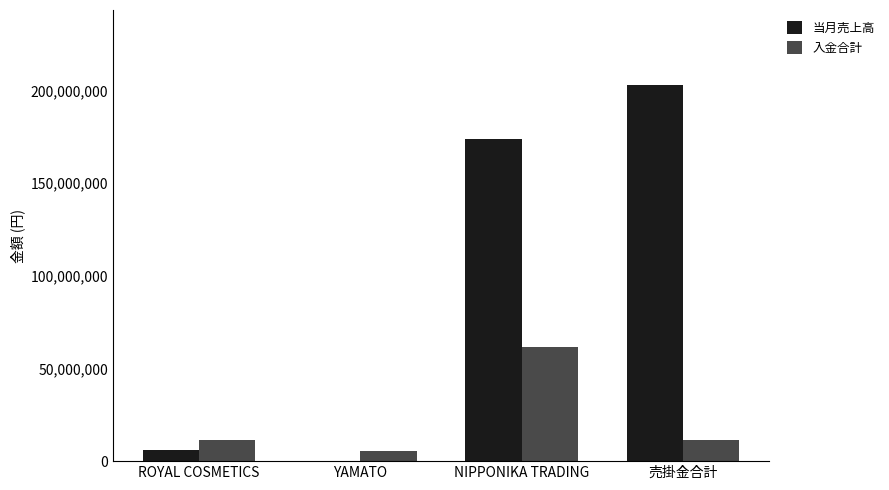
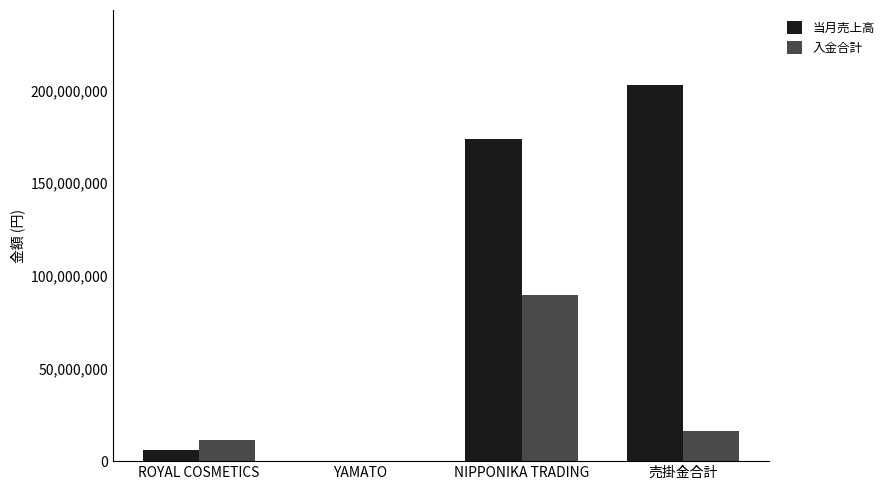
  {
    "当月売上高": {
      "ROYAL COSMETICS": "6,000,000",
      "NIPPONIKA TRADING": "174,000,000",
      "売掛金合計": "203,000,000"
    },
    "入金合計": {
      "ROYAL COSMETICS": "11,000,000",
-     "YAMATO": "6,000,000",
-     "NIPPONIKA TRADING": "62,000,000",
-     "売掛金合計": "11,000,000"
+     "YAMATO": "0",
+     "NIPPONIKA TRADING": "90,000,000",
+     "売掛金合計": "16,000,000"
    }
  }
